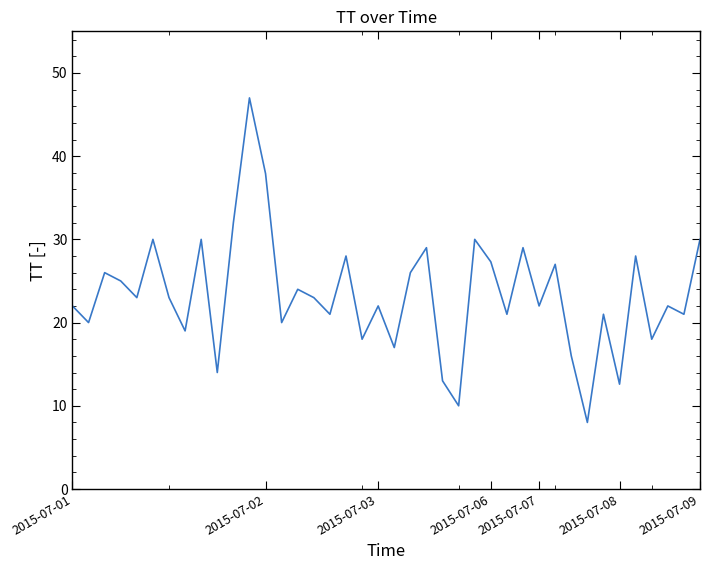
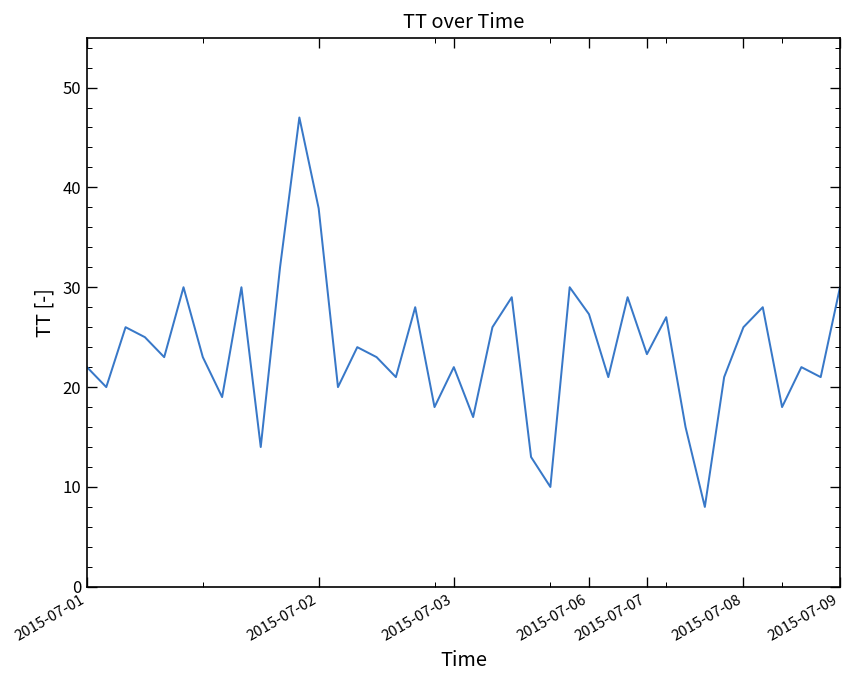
  {
    "2015-07-01": 22,
    "2015-07-02": 38,
    "2015-07-03": 22,
    "2015-07-06": 27,
-   "2015-07-07": 22,
-   "2015-07-08": 13,
+   "2015-07-07": 23,
+   "2015-07-08": 26,
    "2015-07-09": 30
  }
